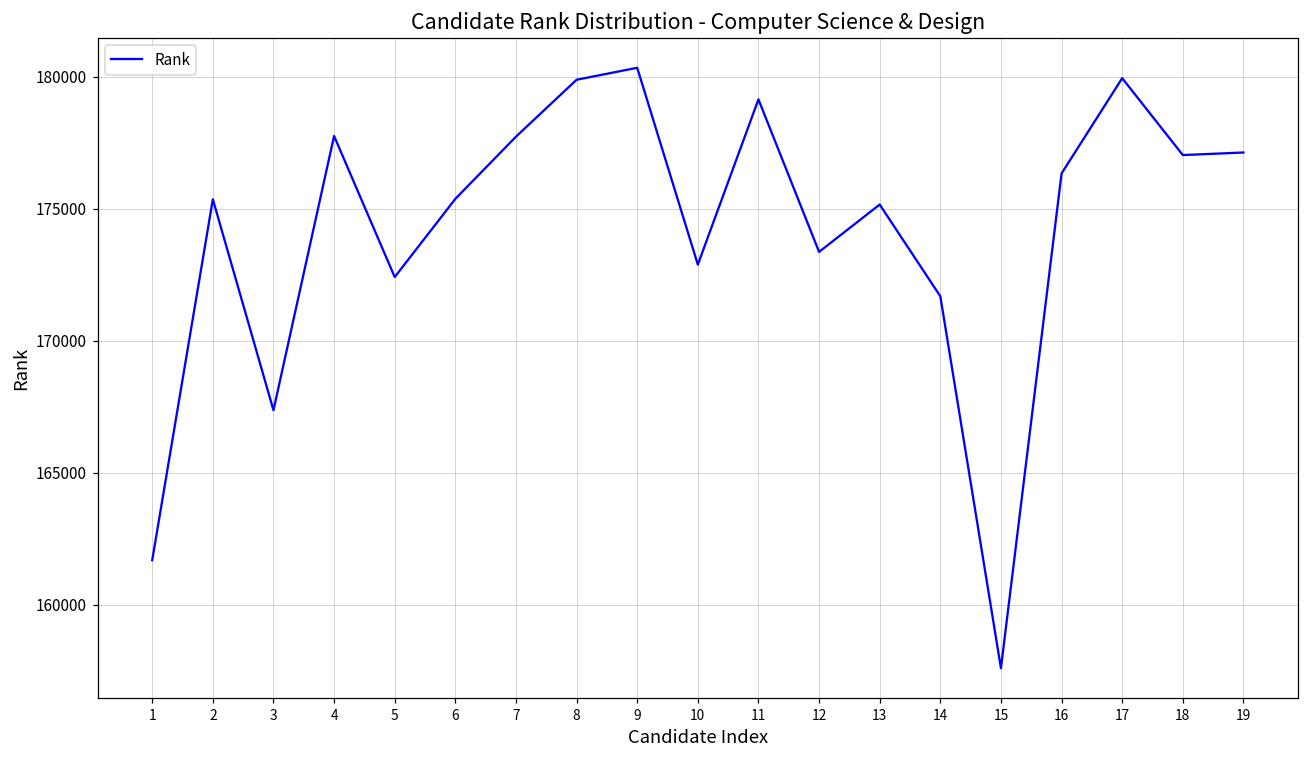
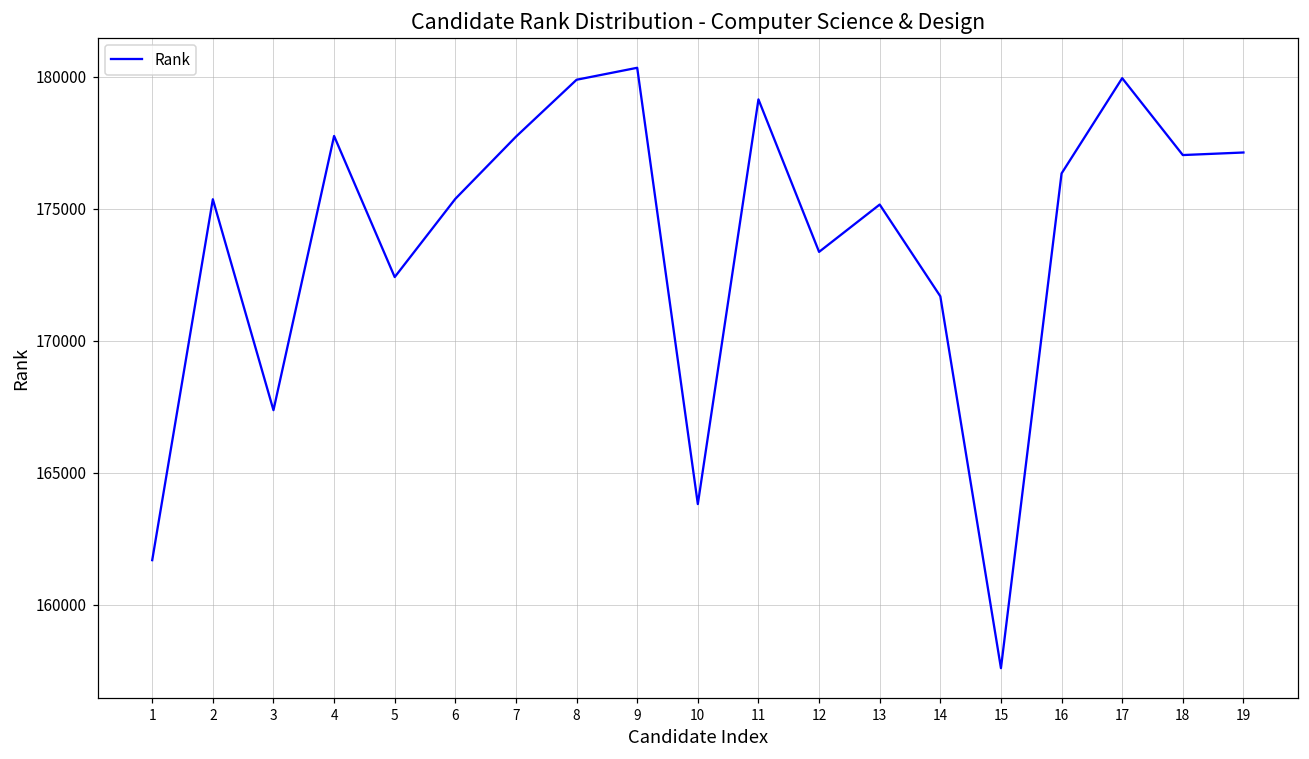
  {
    "1": 161700,
    "2": 175400,
    "3": 167400,
    "4": 177700,
    "5": 172400,
    "6": 175400,
    "7": 177700,
    "8": 179900,
    "9": 180300,
-   "10": 172900,
+   "10": 163800,
    "11": 179100,
    "12": 173400,
    "13": 175200,
    "14": 171700,
    "15": 157600,
    "16": 176300,
    "17": 179900,
    "18": 177000,
    "19": 177100
  }
